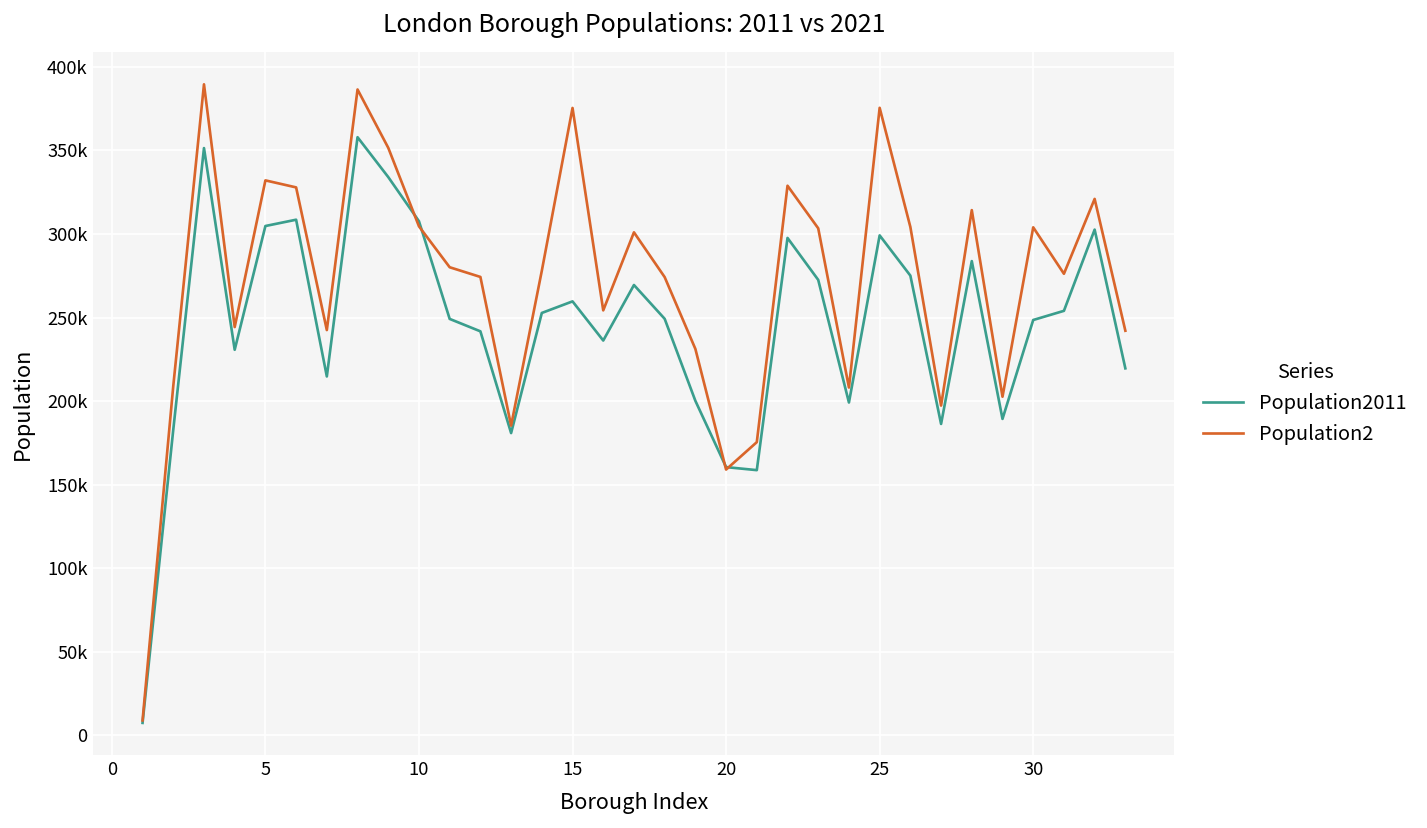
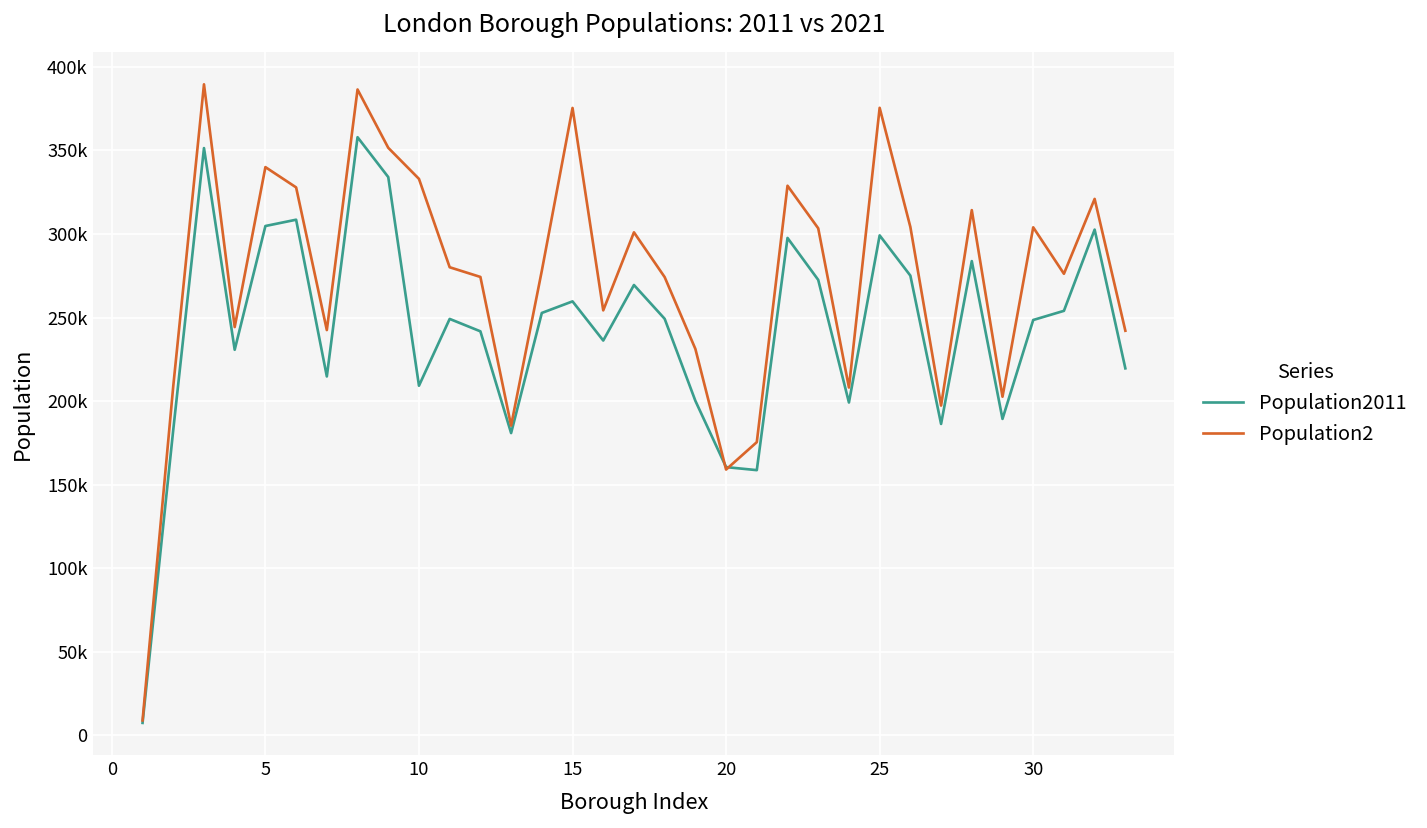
  {
    "Population2011": {
      "5": 305000,
-     "10": 308000,
+     "10": 209000,
      "15": 260000,
      "25": 299000,
      "30": 249000
    },
    "Population2": {
-     "5": 332000,
-     "10": 305000,
+     "5": 340000,
+     "10": 333000,
      "15": 375000,
      "25": 376000,
      "30": 304000
    }
  }
